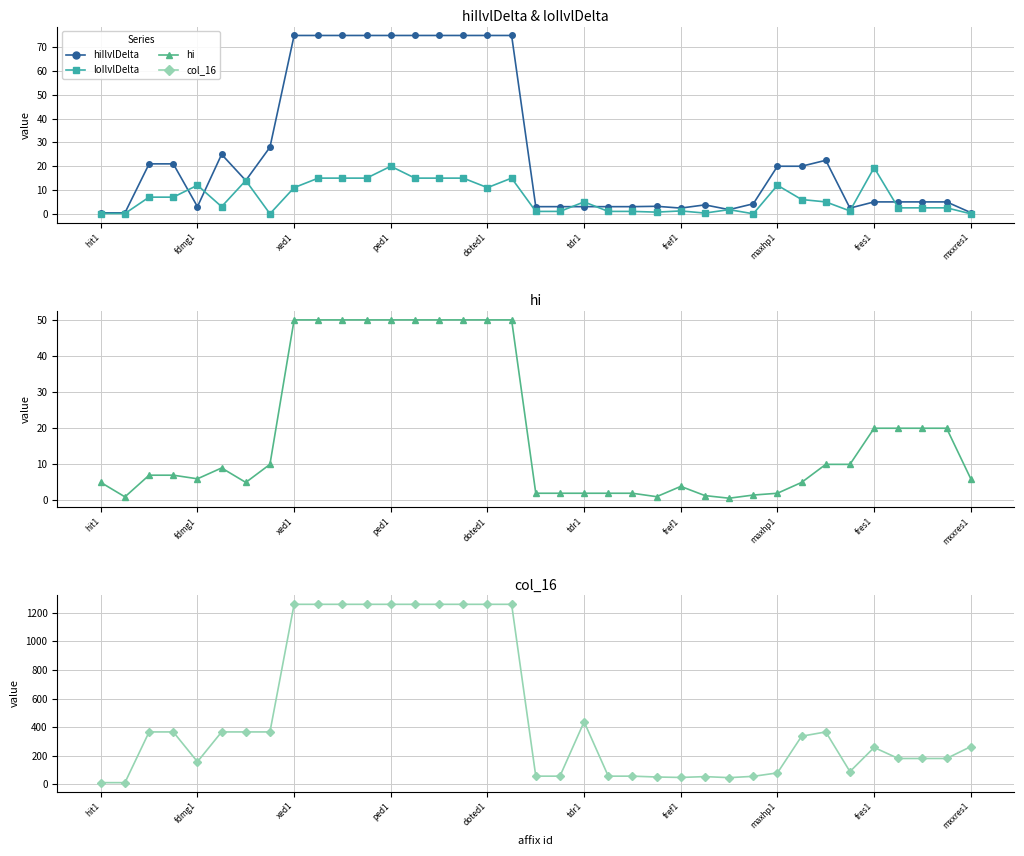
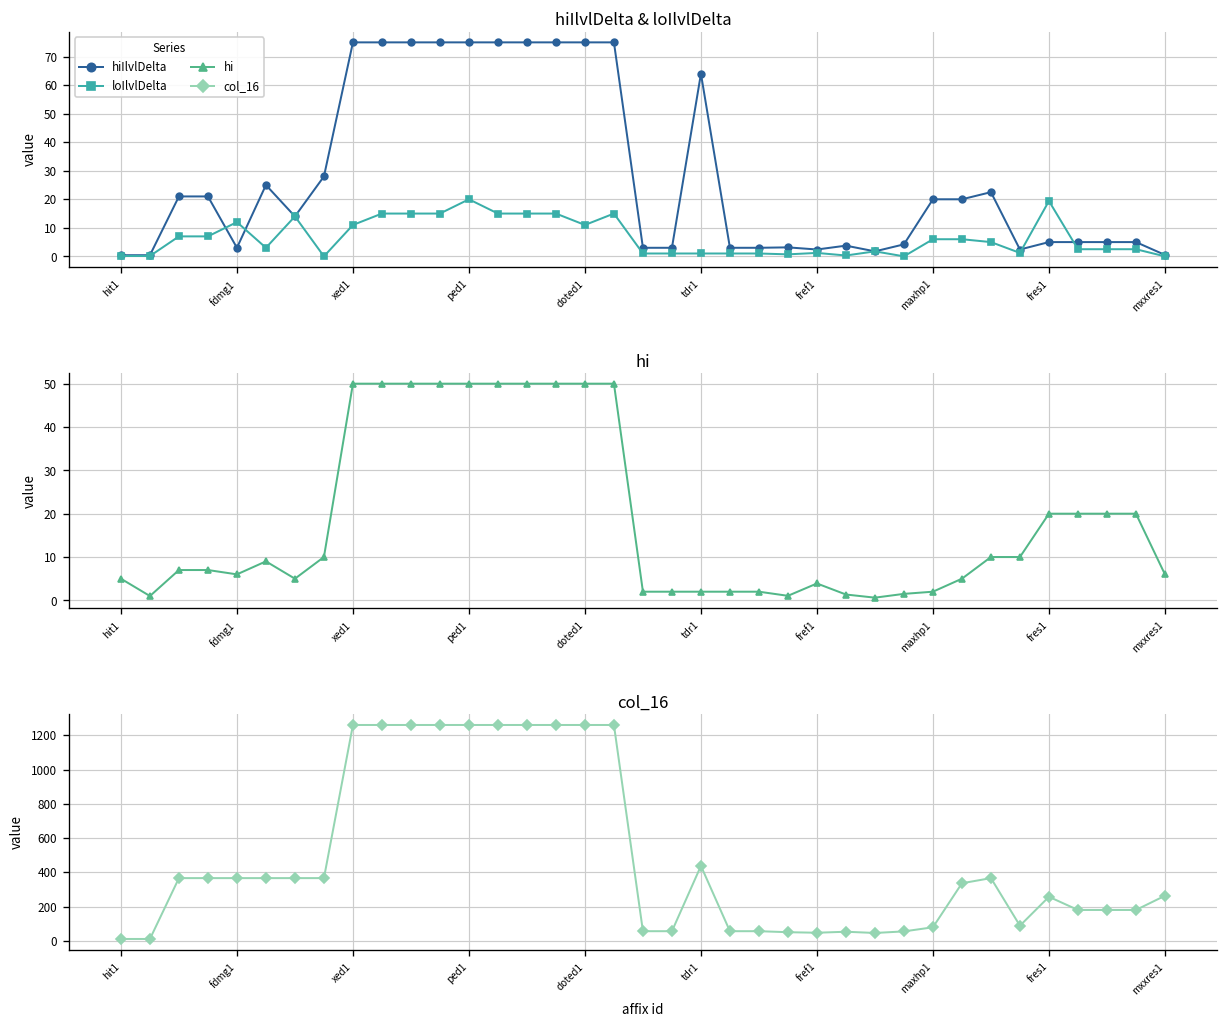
  {
    "hiIlvlDelta & loIlvlDelta": {
      "hiIlvlDelta": {
        "fdmg1": 3,
        "xed1": 75,
        "ped1": 75,
        "doted1": 75,
-       "tdr1": 3,
+       "tdr1": 64,
        "fref1": 2,
        "maxhp1": 20,
        "fres1": 5
      },
      "loIlvlDelta": {
        "fdmg1": 12,
        "xed1": 11,
        "ped1": 20,
        "doted1": 11,
-       "tdr1": 5,
+       "tdr1": 1,
        "fref1": 1,
-       "maxhp1": 12,
+       "maxhp1": 6,
        "fres1": 19
      }
    },
    "hi": {
      "hit1": 5,
      "fdmg1": 6,
      "xed1": 50,
      "ped1": 50,
      "doted1": 50,
      "tdr1": 2,
      "fref1": 4,
      "maxhp1": 2,
      "fres1": 20,
      "mxxres1": 6
    },
    "col_16": {
      "hit1": 10,
-     "fdmg1": 160,
+     "fdmg1": 370,
      "xed1": 1260,
      "ped1": 1260,
      "doted1": 1260,
      "tdr1": 440,
      "fref1": 50,
      "maxhp1": 80,
      "fres1": 260,
      "mxxres1": 260
    }
  }
